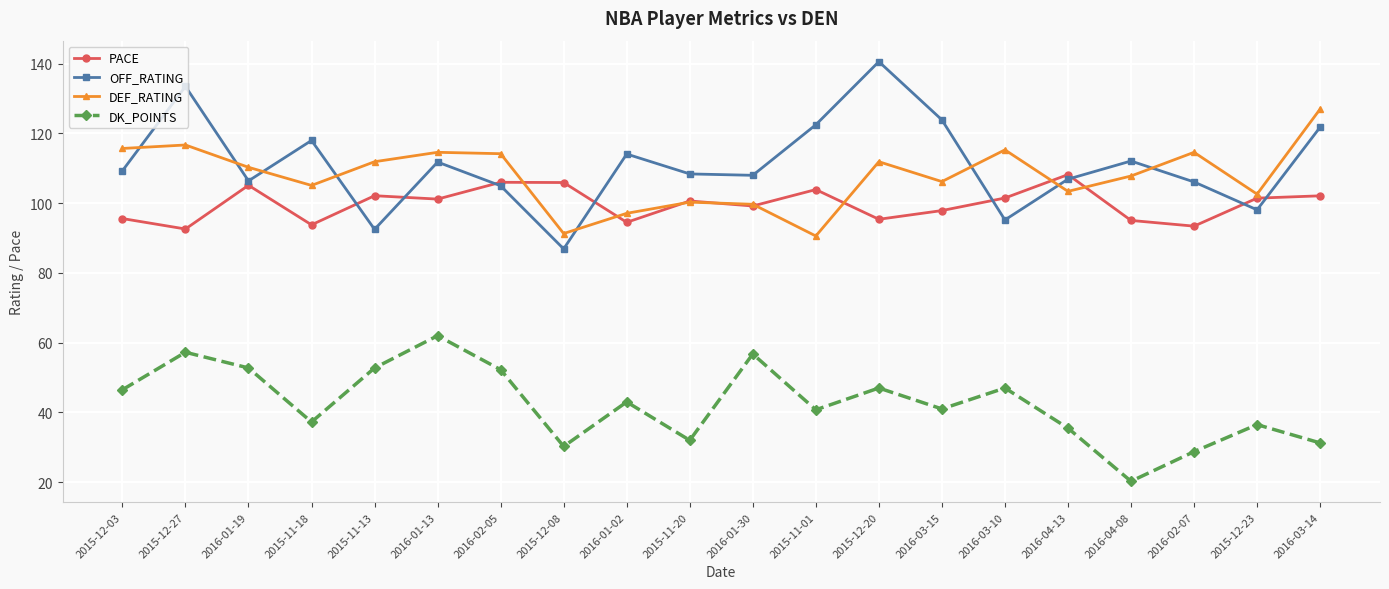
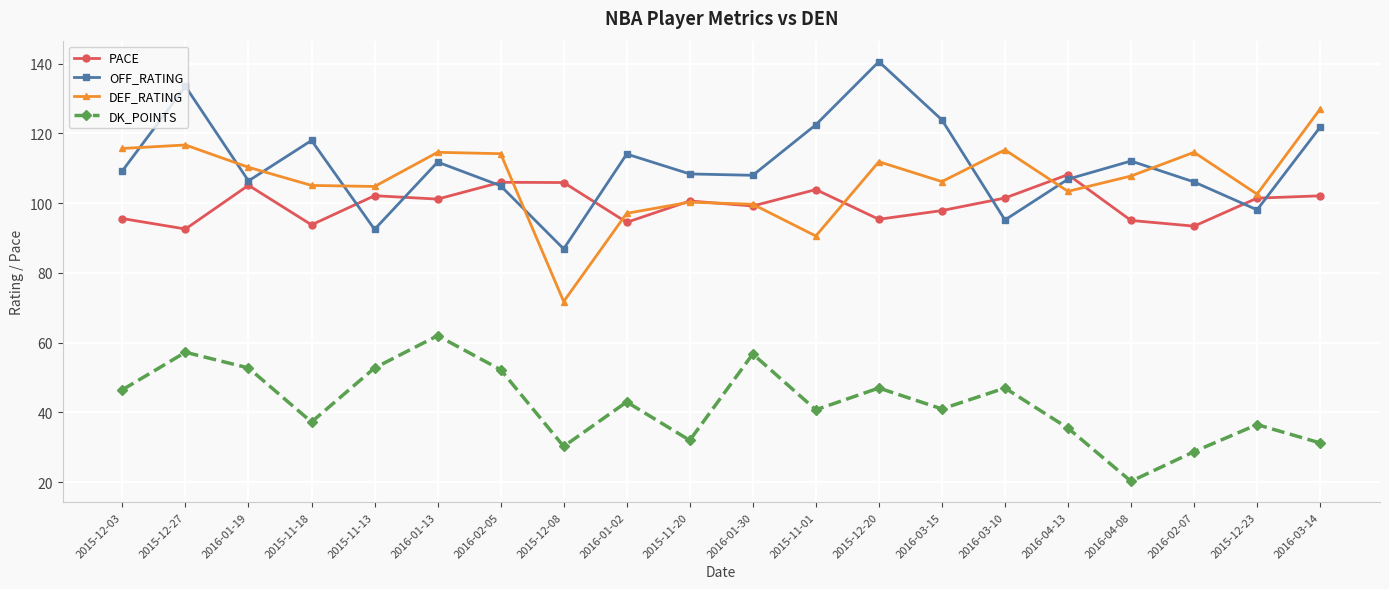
  {
    "PACE": {
      "2015-12-03": 96,
      "2015-12-27": 93,
      "2016-01-19": 105,
      "2015-11-18": 94,
      "2015-11-13": 102,
      "2016-01-13": 101,
      "2016-02-05": 106,
      "2015-12-08": 106,
      "2016-01-02": 95,
      "2015-11-01": 104,
      "2015-12-20": 95,
      "2016-03-15": 98,
      "2016-03-10": 101,
      "2016-04-13": 108,
      "2016-04-08": 95,
      "2016-02-07": 93,
      "2015-12-23": 101,
      "2016-03-14": 102
    },
    "OFF_RATING": {
      "2015-12-03": 109,
      "2016-01-19": 106,
      "2015-11-18": 118,
      "2015-11-13": 93,
      "2016-01-13": 112,
      "2016-02-05": 105,
      "2015-12-08": 87,
      "2016-01-02": 114,
      "2015-11-20": 108,
      "2016-01-30": 108,
      "2015-11-01": 123,
      "2015-12-20": 141,
      "2016-03-15": 124,
      "2016-03-10": 95,
      "2016-04-13": 107,
      "2016-04-08": 112,
      "2016-02-07": 106,
      "2015-12-23": 98,
      "2016-03-14": 122
    },
    "DEF_RATING": {
      "2015-12-03": 116,
      "2015-12-27": 117,
      "2016-01-19": 110,
      "2015-11-18": 105,
-     "2015-11-13": 112,
+     "2015-11-13": 105,
      "2016-01-13": 115,
      "2016-02-05": 114,
-     "2015-12-08": 91,
+     "2015-12-08": 72,
      "2016-01-02": 97,
      "2015-11-01": 91,
      "2015-12-20": 112,
      "2016-03-15": 106,
      "2016-03-10": 115,
      "2016-04-13": 103,
      "2016-04-08": 108,
      "2016-02-07": 115,
      "2015-12-23": 103,
      "2016-03-14": 127
    },
    "DK_POINTS": {
      "2015-12-03": 47,
      "2015-12-27": 57,
      "2016-01-19": 53,
      "2015-11-18": 37,
      "2015-11-13": 53,
      "2016-01-13": 62,
      "2016-02-05": 52,
      "2015-12-08": 30,
      "2016-01-02": 43,
      "2015-11-20": 32,
      "2016-01-30": 57,
      "2015-11-01": 41,
      "2015-12-20": 47,
      "2016-03-15": 41,
      "2016-03-10": 47,
      "2016-04-13": 36,
      "2016-04-08": 20,
      "2016-02-07": 29,
      "2015-12-23": 37,
      "2016-03-14": 31
    }
  }
